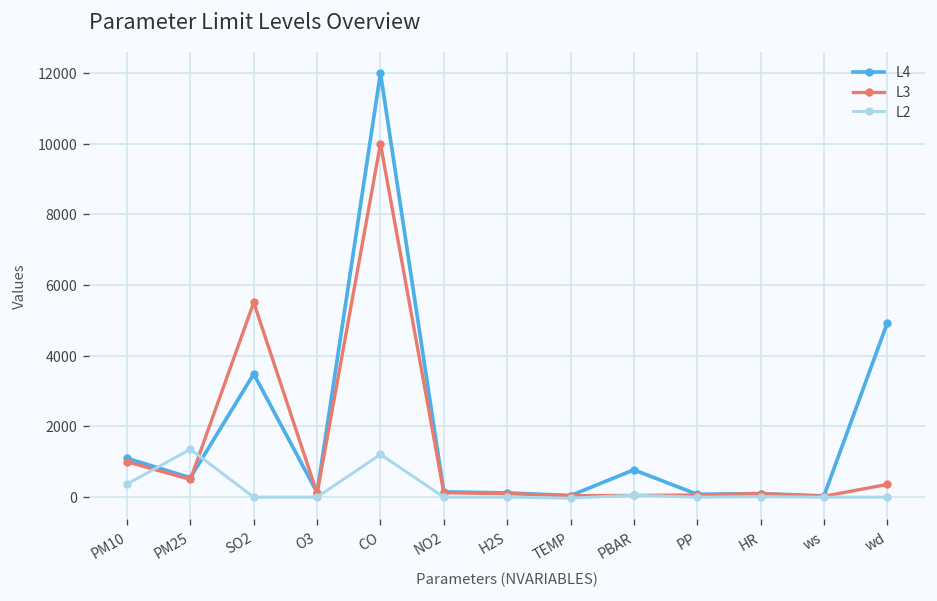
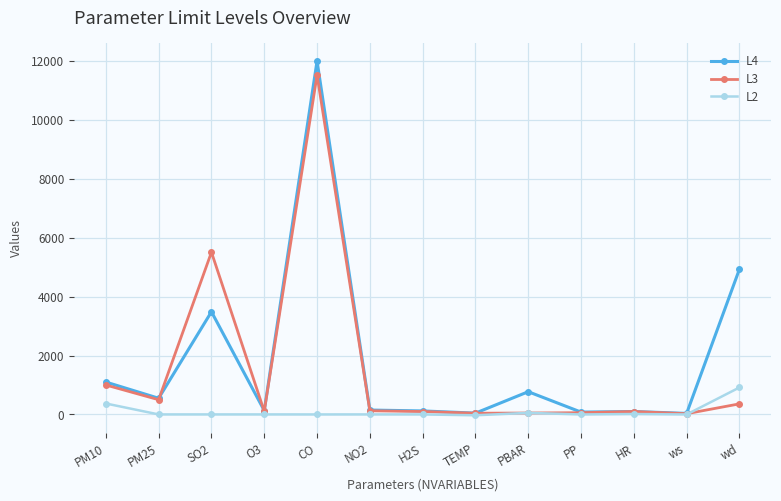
  {
    "L4": {
      "PM10": 1100,
      "SO2": 3500,
      "CO": 12000,
      "PBAR": 800,
      "wd": 4900
    },
    "L3": {
      "PM10": 1000,
      "SO2": 5500,
-     "CO": 10000,
+     "CO": 11500,
      "wd": 400
    },
    "L2": {
      "PM10": 400,
-     "PM25": 1400,
+     "PM25": 0,
      "SO2": 0,
      "O3": 0,
-     "CO": 1200,
+     "CO": 0,
      "NO2": 0,
      "H2S": 0,
-     "wd": 0
+     "wd": 900
    }
  }
